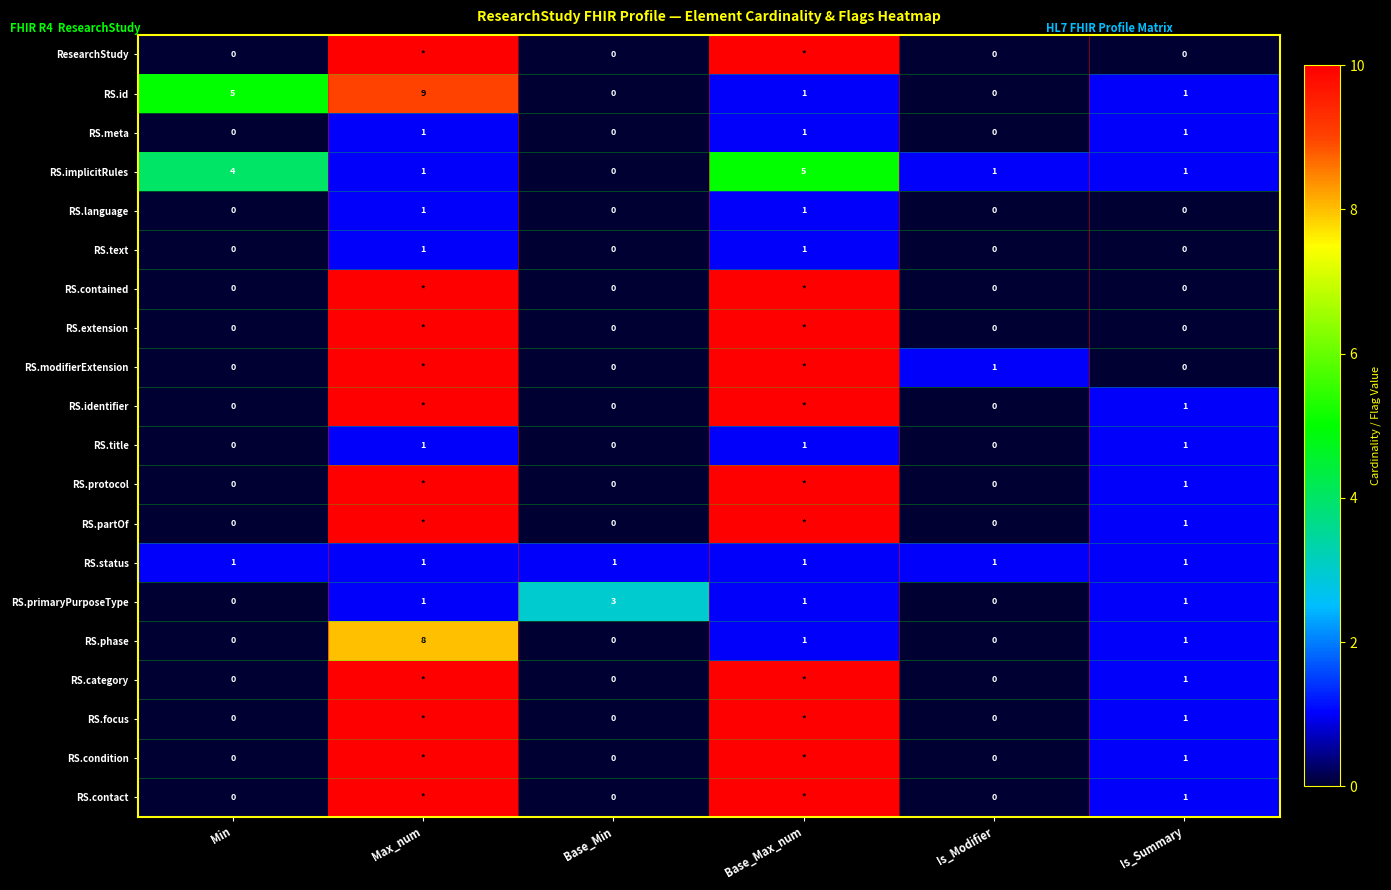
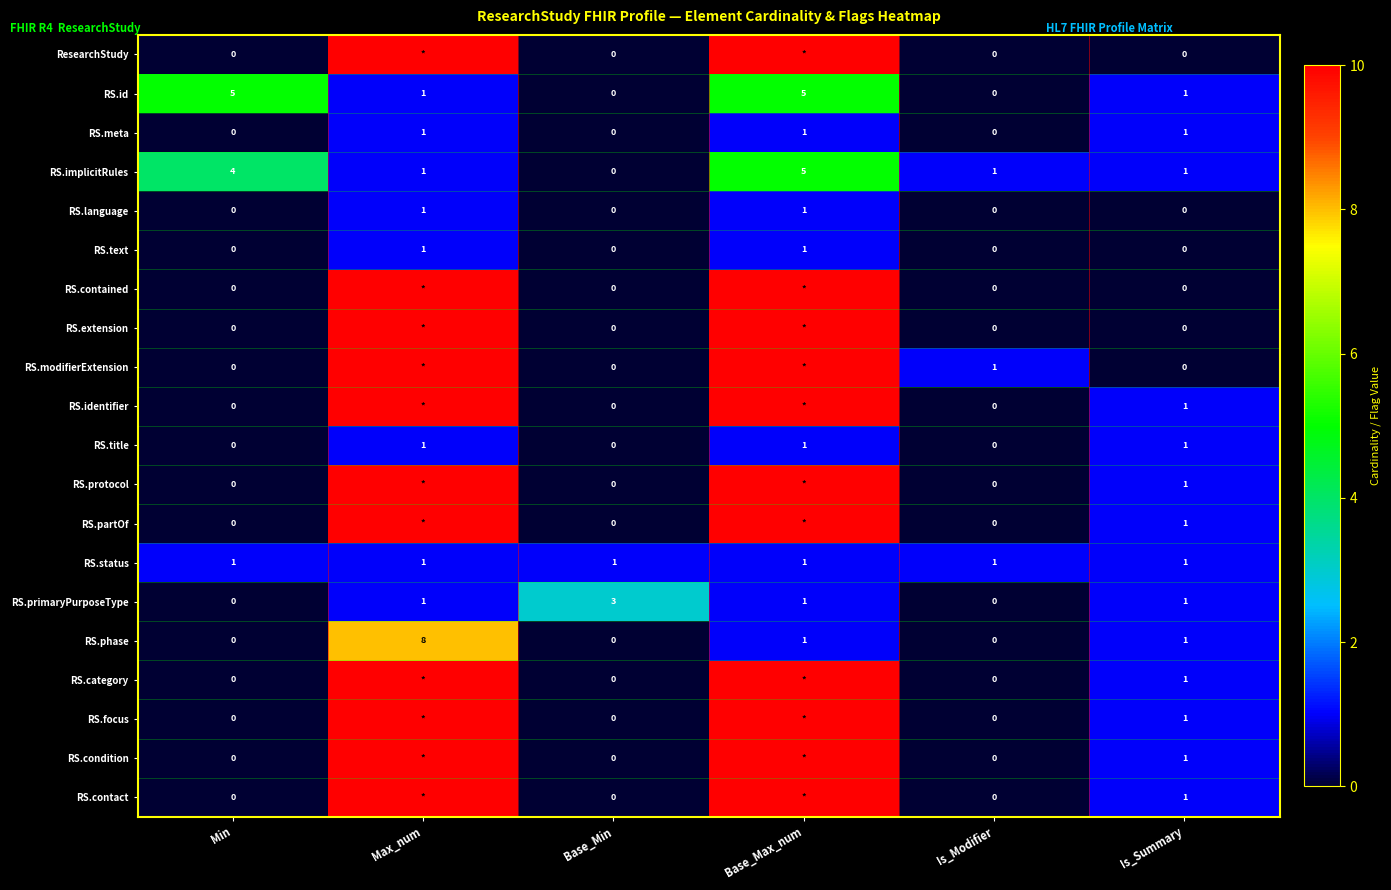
  {
    "ResearchStudy": {
      "Min": 0,
      "Base_Min": 0,
      "Is_Modifier": 0,
      "Is_Summary": 0
    },
    "RS.id": {
      "Min": 5,
-     "Max_num": 9,
+     "Max_num": 1,
      "Base_Min": 0,
-     "Base_Max_num": 1,
+     "Base_Max_num": 5,
      "Is_Modifier": 0,
      "Is_Summary": 1
    },
    "RS.meta": {
      "Min": 0,
      "Max_num": 1,
      "Base_Min": 0,
      "Base_Max_num": 1,
      "Is_Modifier": 0,
      "Is_Summary": 1
    },
    "RS.implicitRules": {
      "Min": 4,
      "Max_num": 1,
      "Base_Min": 0,
      "Base_Max_num": 5,
      "Is_Modifier": 1,
      "Is_Summary": 1
    },
    "RS.language": {
      "Min": 0,
      "Max_num": 1,
      "Base_Min": 0,
      "Base_Max_num": 1,
      "Is_Modifier": 0,
      "Is_Summary": 0
    },
    "RS.text": {
      "Min": 0,
      "Max_num": 1,
      "Base_Min": 0,
      "Base_Max_num": 1,
      "Is_Modifier": 0,
      "Is_Summary": 0
    },
    "RS.contained": {
      "Min": 0,
      "Base_Min": 0,
      "Is_Modifier": 0,
      "Is_Summary": 0
    },
    "RS.extension": {
      "Min": 0,
      "Base_Min": 0,
      "Is_Modifier": 0,
      "Is_Summary": 0
    },
    "RS.modifierExtension": {
      "Min": 0,
      "Base_Min": 0,
      "Is_Modifier": 1,
      "Is_Summary": 0
    },
    "RS.identifier": {
      "Min": 0,
      "Base_Min": 0,
      "Is_Modifier": 0,
      "Is_Summary": 1
    },
    "RS.title": {
      "Min": 0,
      "Max_num": 1,
      "Base_Min": 0,
      "Base_Max_num": 1,
      "Is_Modifier": 0,
      "Is_Summary": 1
    },
    "RS.protocol": {
      "Min": 0,
      "Base_Min": 0,
      "Is_Modifier": 0,
      "Is_Summary": 1
    },
    "RS.partOf": {
      "Min": 0,
      "Base_Min": 0,
      "Is_Modifier": 0,
      "Is_Summary": 1
    },
    "RS.status": {
      "Min": 1,
      "Max_num": 1,
      "Base_Min": 1,
      "Base_Max_num": 1,
      "Is_Modifier": 1,
      "Is_Summary": 1
    },
    "RS.primaryPurposeType": {
      "Min": 0,
      "Max_num": 1,
      "Base_Min": 3,
      "Base_Max_num": 1,
      "Is_Modifier": 0,
      "Is_Summary": 1
    },
    "RS.phase": {
      "Min": 0,
      "Max_num": 8,
      "Base_Min": 0,
      "Base_Max_num": 1,
      "Is_Modifier": 0,
      "Is_Summary": 1
    },
    "RS.category": {
      "Min": 0,
      "Base_Min": 0,
      "Is_Modifier": 0,
      "Is_Summary": 1
    },
    "RS.focus": {
      "Min": 0,
      "Base_Min": 0,
      "Is_Modifier": 0,
      "Is_Summary": 1
    },
    "RS.condition": {
      "Min": 0,
      "Base_Min": 0,
      "Is_Modifier": 0,
      "Is_Summary": 1
    },
    "RS.contact": {
      "Min": 0,
      "Base_Min": 0,
      "Is_Modifier": 0,
      "Is_Summary": 1
    }
  }
